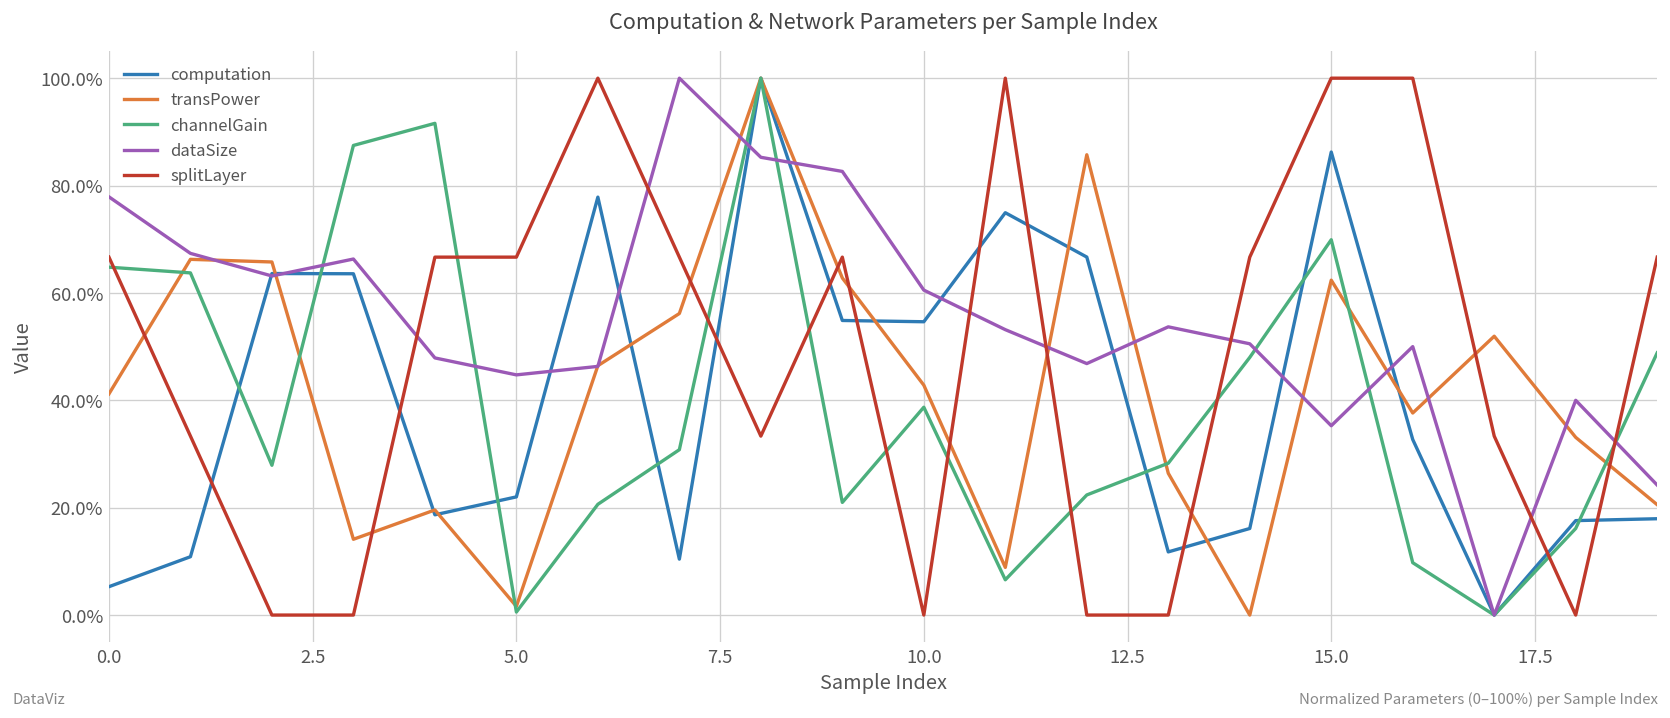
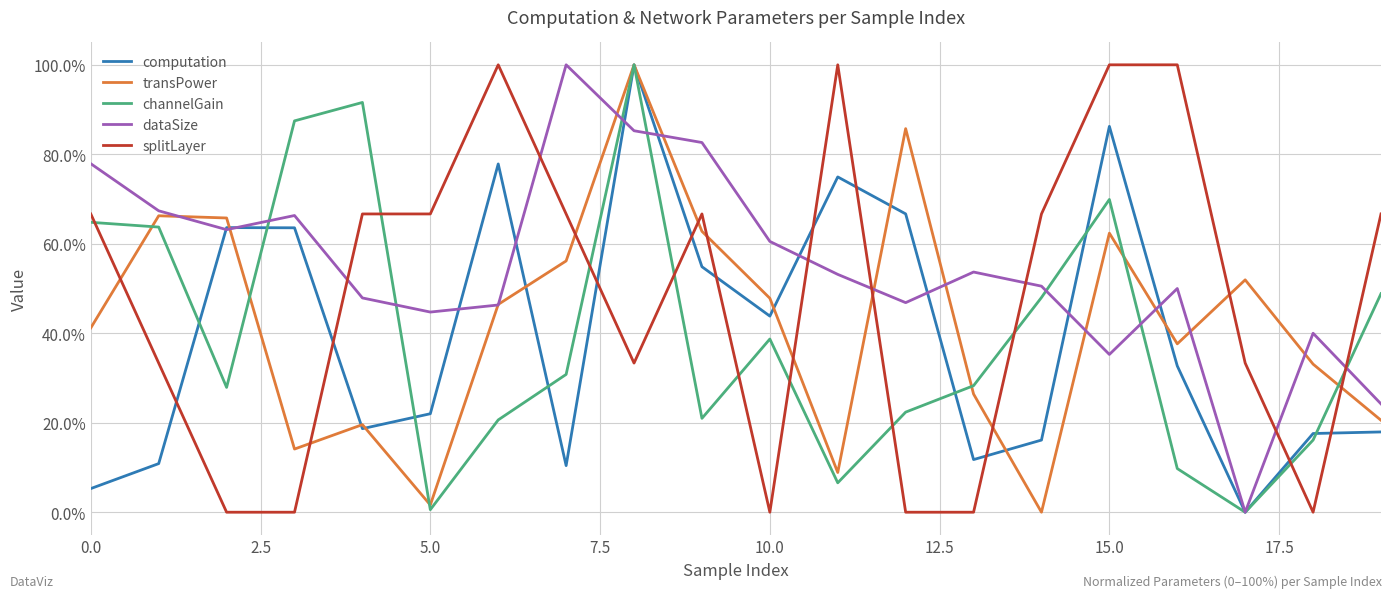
  {
    "computation": {
      "0.0": "5%",
      "5.0": "22%",
-     "10.0": "55%",
+     "10.0": "44%",
      "15.0": "86%"
    },
    "transPower": {
      "0.0": "41%",
      "5.0": "2%",
-     "10.0": "43%",
+     "10.0": "48%",
      "15.0": "62%"
    },
    "channelGain": {
      "0.0": "65%",
      "5.0": "1%",
      "10.0": "39%",
      "15.0": "70%"
    },
    "dataSize": {
      "0.0": "78%",
      "5.0": "45%",
      "10.0": "61%",
      "15.0": "35%"
    },
    "splitLayer": {
      "0.0": "67%",
      "5.0": "67%",
      "10.0": "0%",
      "15.0": "100%"
    }
  }
